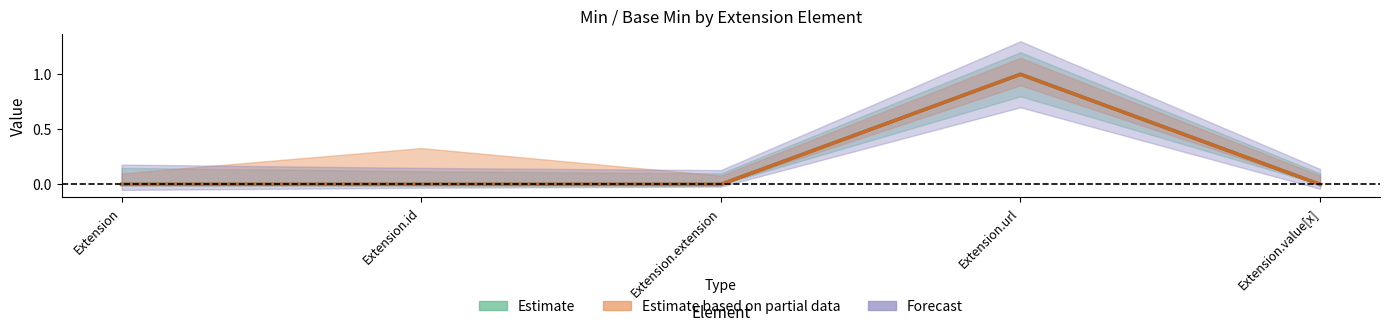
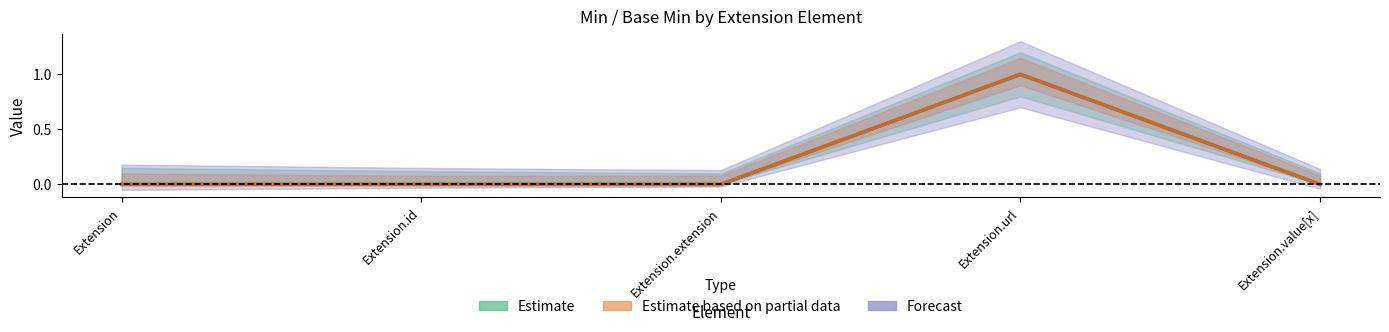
  {
    "Estimate based on partial data": {
-     "Extension.id": 0.33
+     "Extension.id": 0.08
    }
  }
